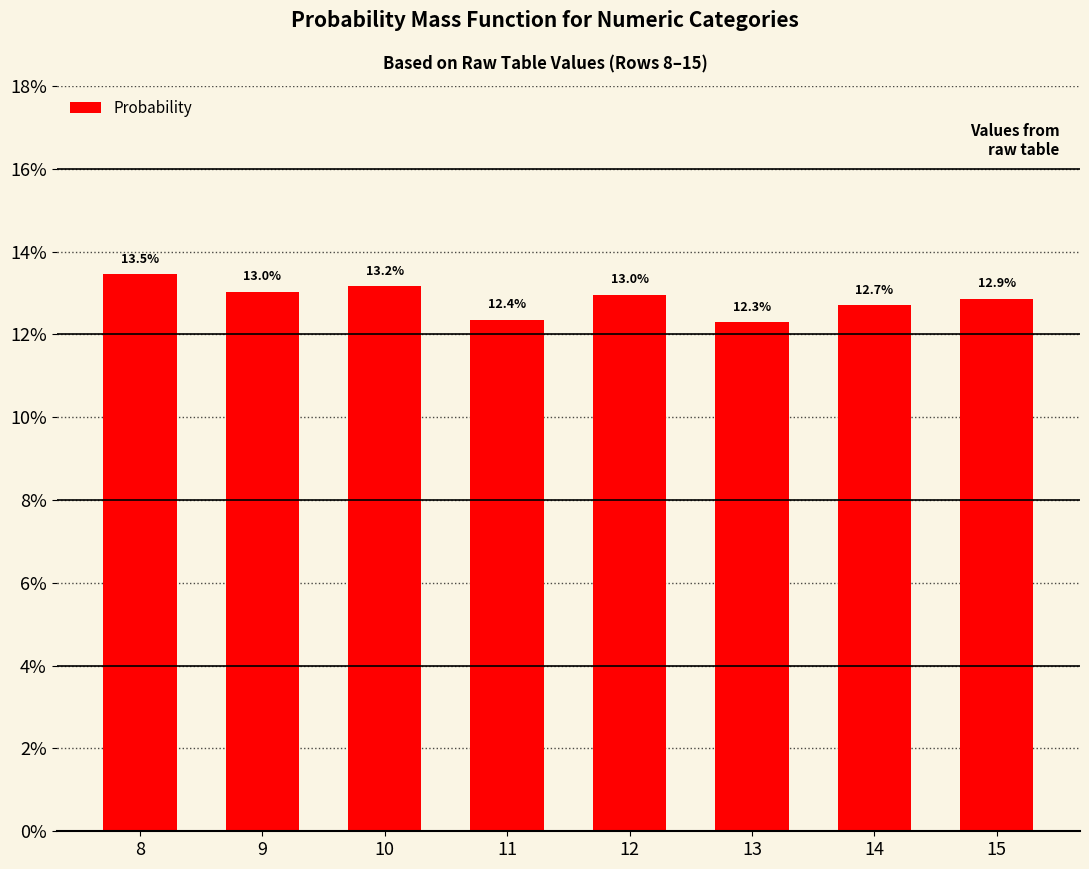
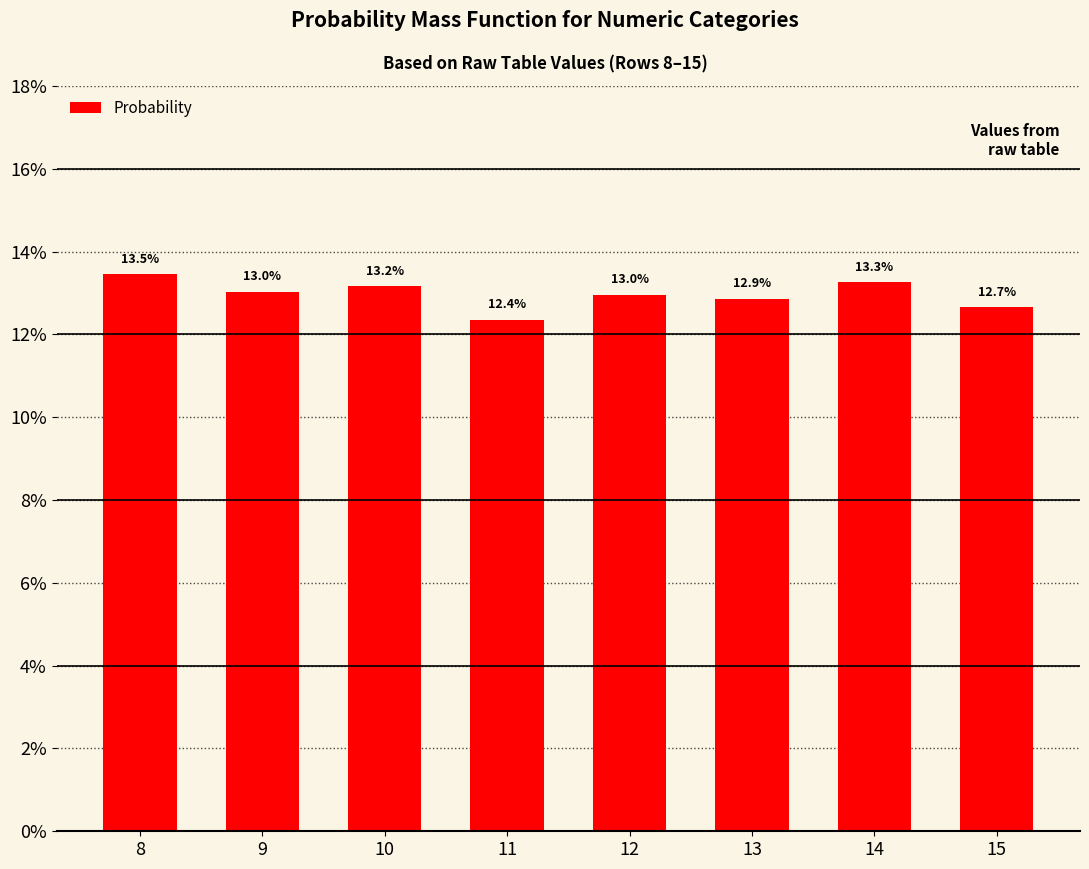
  {
    "8": "13.5%",
    "9": "13.0%",
    "10": "13.2%",
    "11": "12.4%",
    "12": "13.0%",
-   "13": "12.3%",
-   "14": "12.7%",
-   "15": "12.9%"
+   "13": "12.9%",
+   "14": "13.3%",
+   "15": "12.7%"
  }
